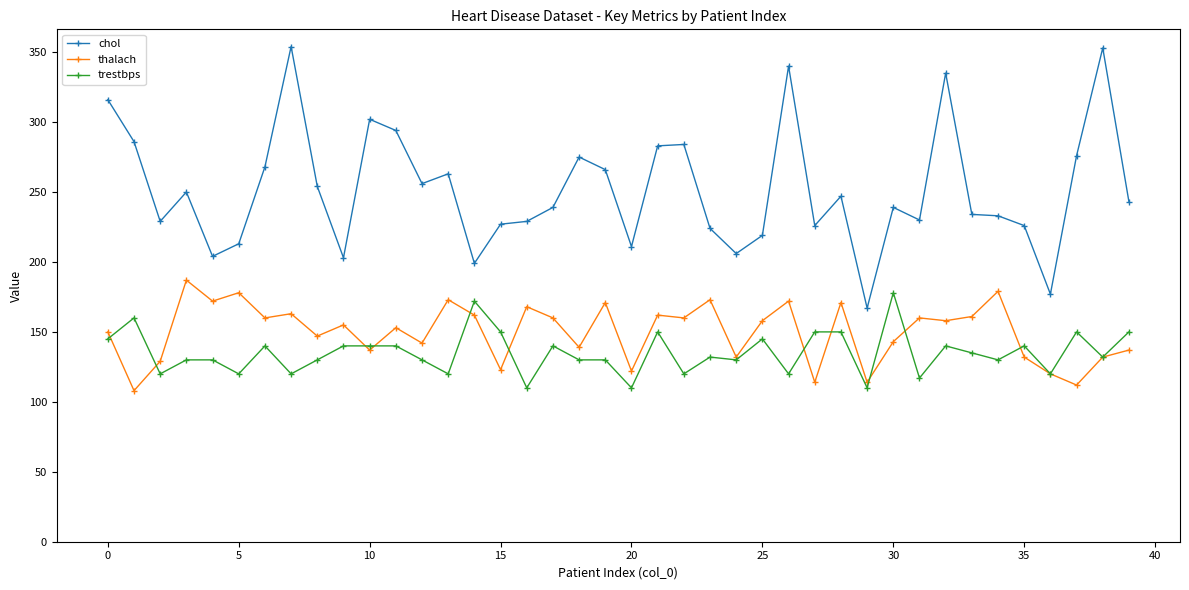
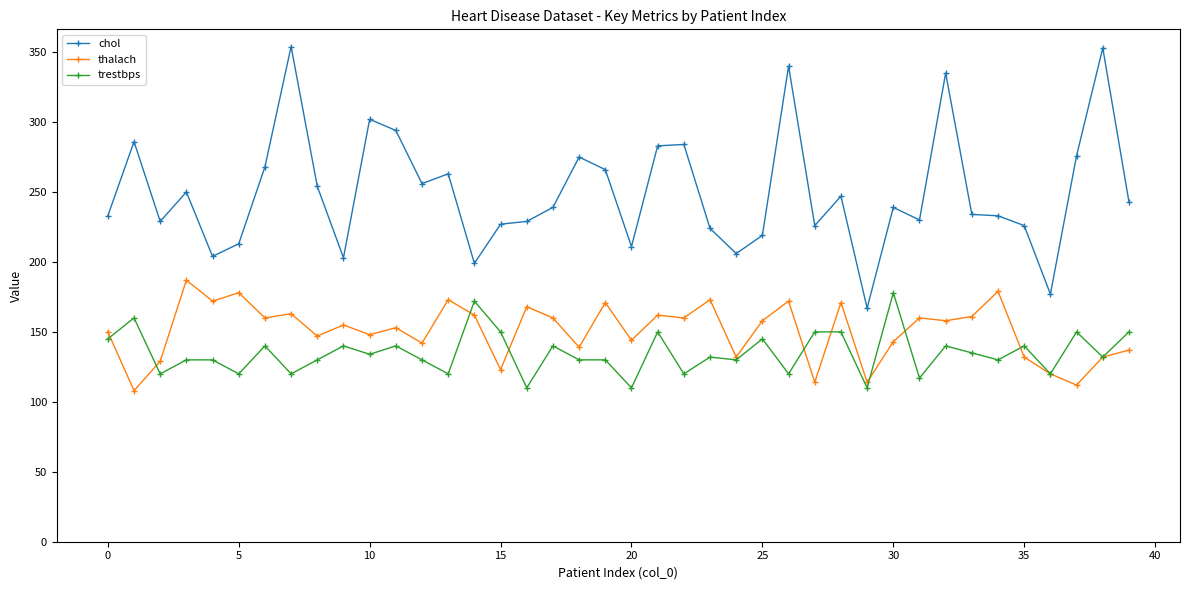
  {
    "chol": {
-     "0": 316,
+     "0": 233,
      "5": 213,
      "10": 302,
      "15": 227,
      "20": 211,
      "25": 219,
      "30": 239,
      "35": 226
    },
    "thalach": {
      "0": 150,
      "5": 178,
-     "10": 137,
+     "10": 148,
      "15": 123,
-     "20": 122,
+     "20": 144,
      "25": 158,
      "30": 143,
      "35": 132
    },
    "trestbps": {
      "0": 145,
      "5": 120,
-     "10": 140,
+     "10": 134,
      "15": 150,
      "20": 110,
      "25": 145,
      "30": 178,
      "35": 140
    }
  }
